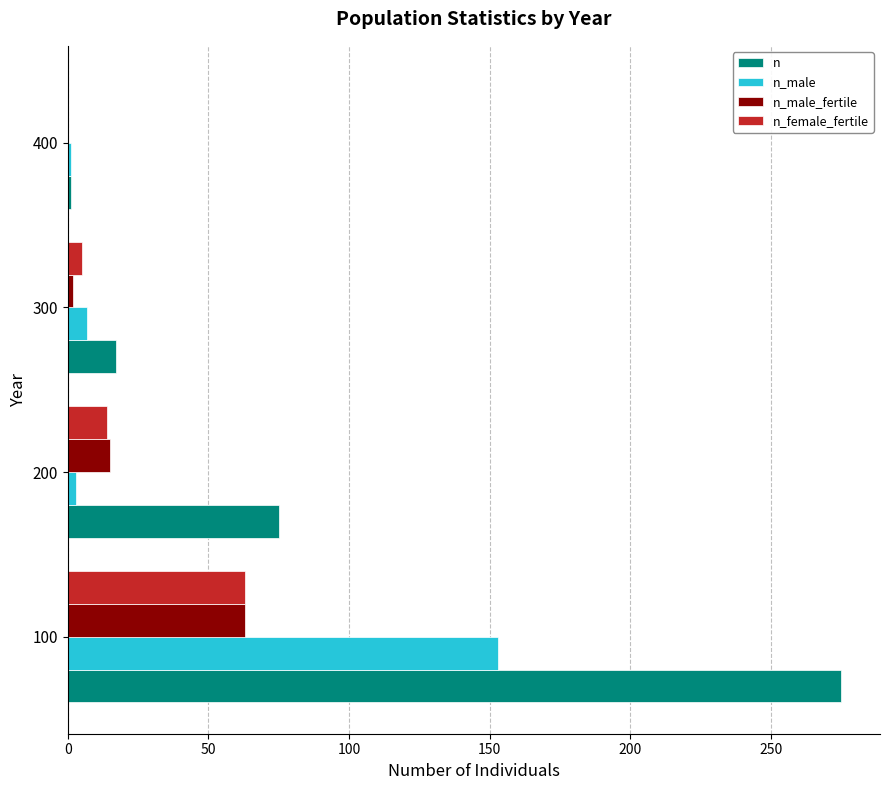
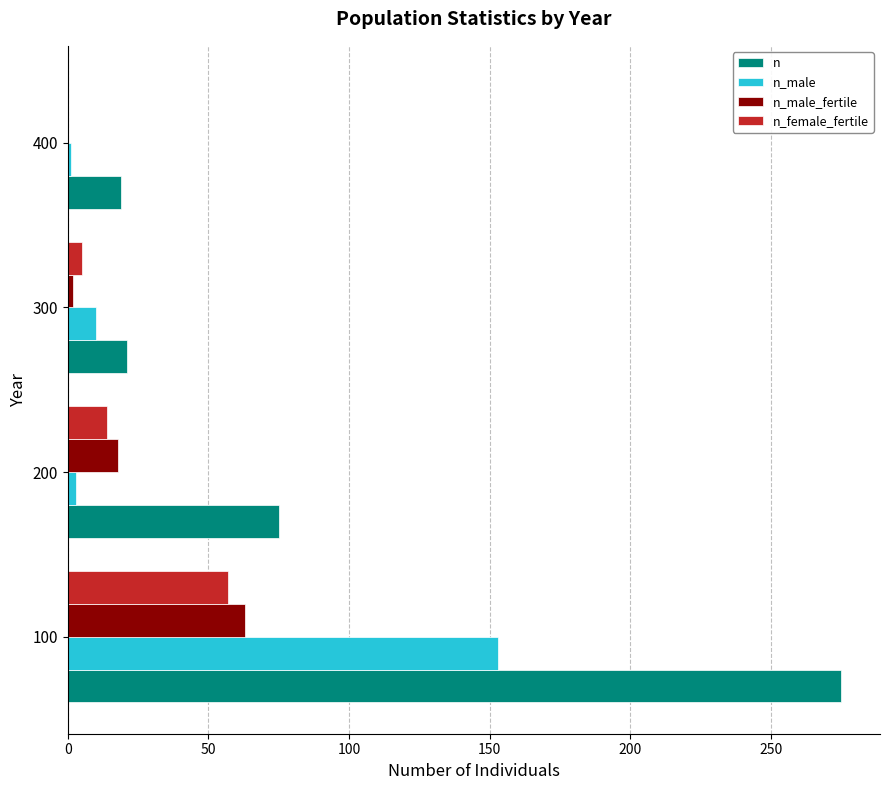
  {
    "n": {
-     "400": 1,
-     "300": 17,
+     "400": 19,
+     "300": 21,
      "200": 75,
      "100": 275
    },
    "n_male": {
      "400": 1,
-     "300": 7,
+     "300": 10,
      "200": 3,
      "100": 153
    },
    "n_male_fertile": {
      "400": 0,
      "300": 2,
-     "200": 15,
+     "200": 18,
      "100": 63
    },
    "n_female_fertile": {
      "400": 0,
      "300": 5,
      "200": 14,
-     "100": 63
+     "100": 57
    }
  }
